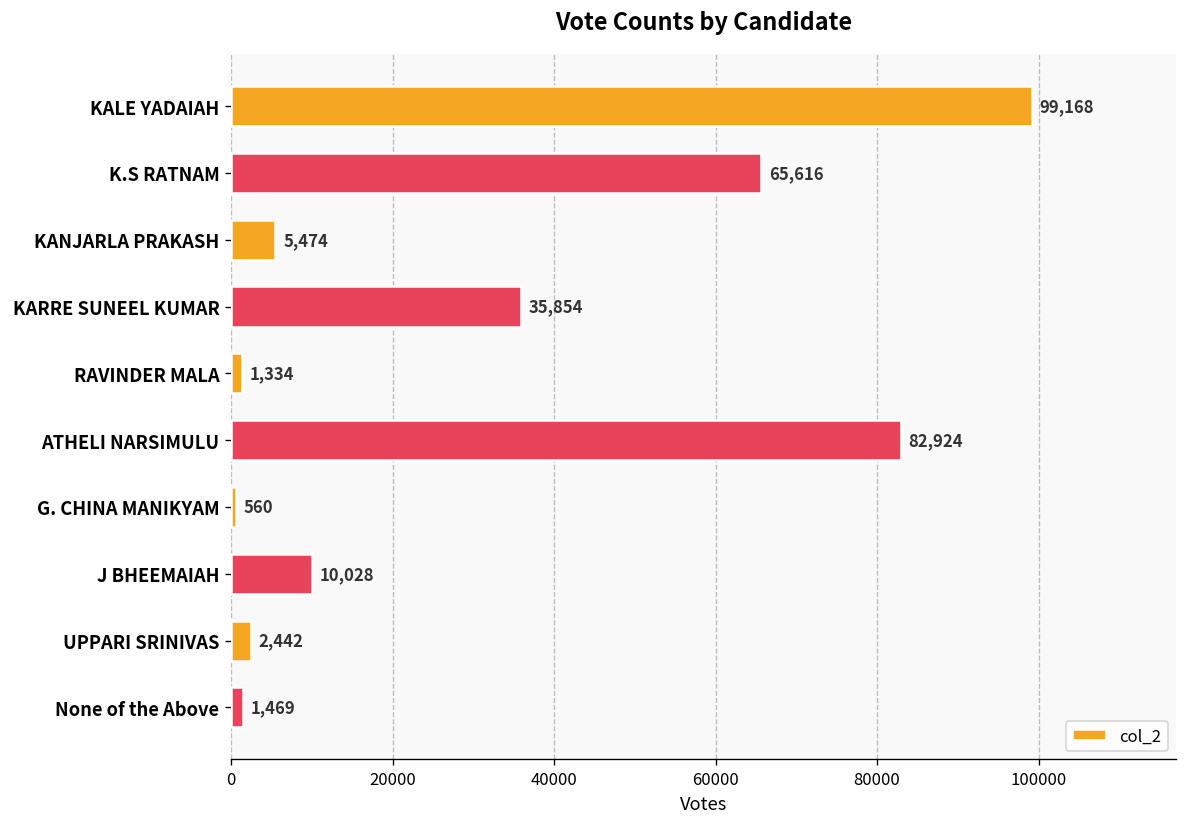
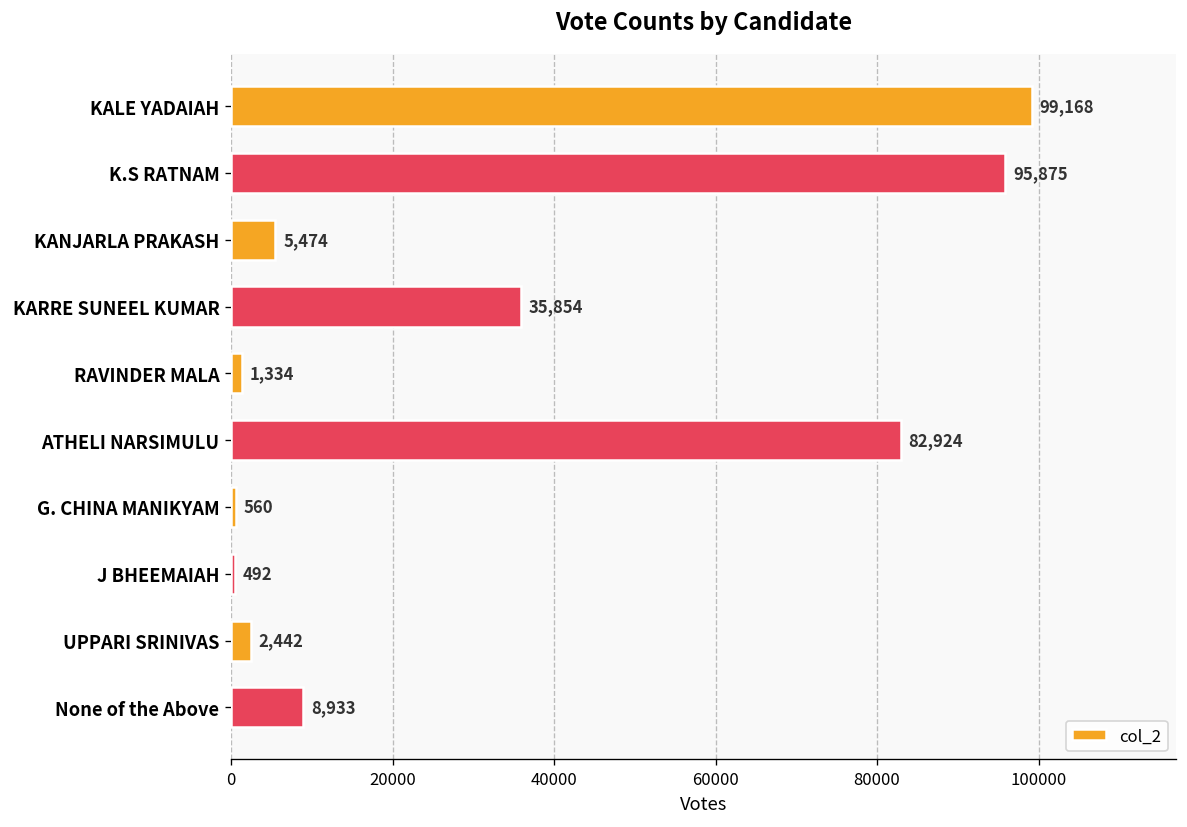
  {
    "KALE YADAIAH": "99,168",
-   "K.S RATNAM": "65,616",
+   "K.S RATNAM": "95,875",
    "KANJARLA PRAKASH": "5,474",
    "KARRE SUNEEL KUMAR": "35,854",
    "RAVINDER MALA": "1,334",
    "ATHELI NARSIMULU": "82,924",
    "G. CHINA MANIKYAM": "560",
-   "J BHEEMAIAH": "10,028",
+   "J BHEEMAIAH": "492",
    "UPPARI SRINIVAS": "2,442",
-   "None of the Above": "1,469"
+   "None of the Above": "8,933"
  }
